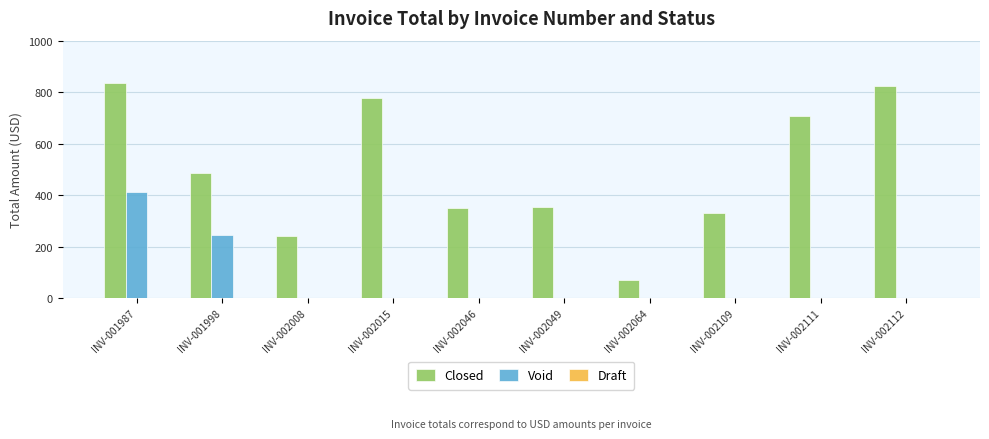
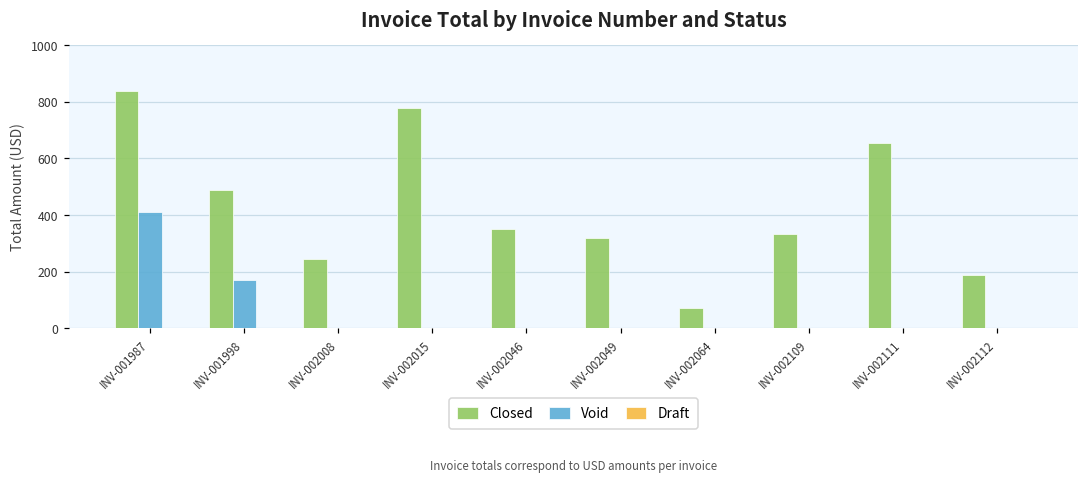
  {
    "Closed": {
      "INV-001987": 840,
      "INV-001998": 490,
      "INV-002008": 240,
      "INV-002015": 780,
      "INV-002046": 350,
-     "INV-002049": 360,
+     "INV-002049": 320,
      "INV-002064": 70,
      "INV-002109": 330,
-     "INV-002111": 710,
-     "INV-002112": 830
+     "INV-002111": 650,
+     "INV-002112": 190
    },
    "Void": {
      "INV-001987": 410,
-     "INV-001998": 250,
+     "INV-001998": 170,
      "INV-002008": 0,
      "INV-002015": 0,
      "INV-002046": 0,
      "INV-002049": 0,
      "INV-002064": 0,
      "INV-002109": 0,
      "INV-002111": 0,
      "INV-002112": 0
    },
    "Draft": {
      "INV-001987": 0,
      "INV-001998": 0,
      "INV-002008": 0,
      "INV-002015": 0,
      "INV-002046": 0,
      "INV-002049": 0,
      "INV-002064": 0,
      "INV-002109": 0,
      "INV-002111": 0,
      "INV-002112": 0
    }
  }
